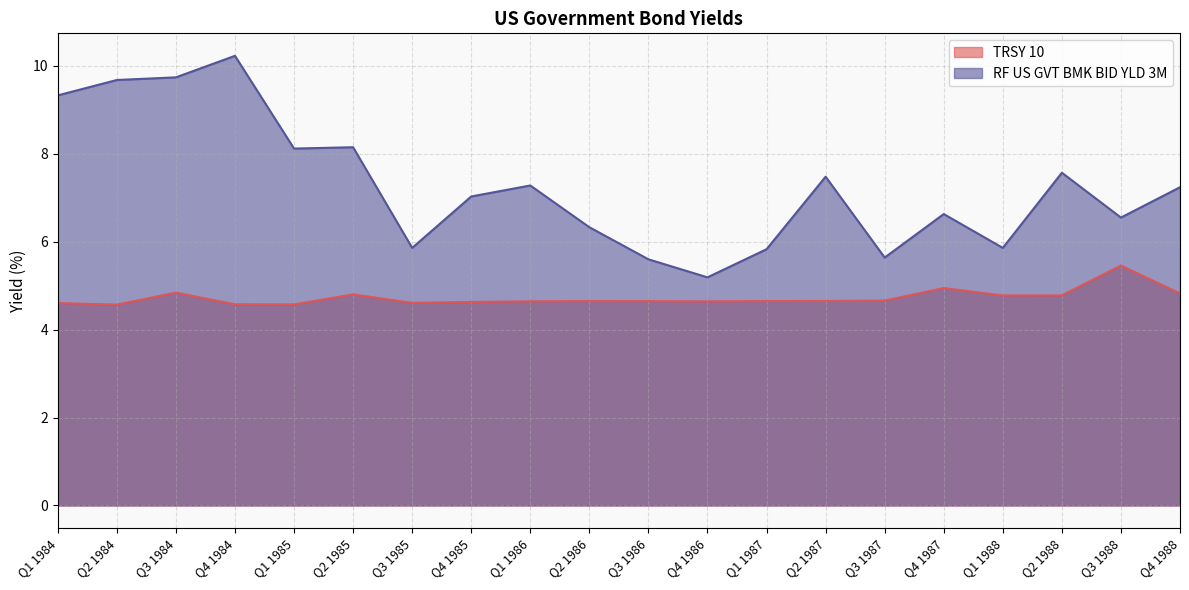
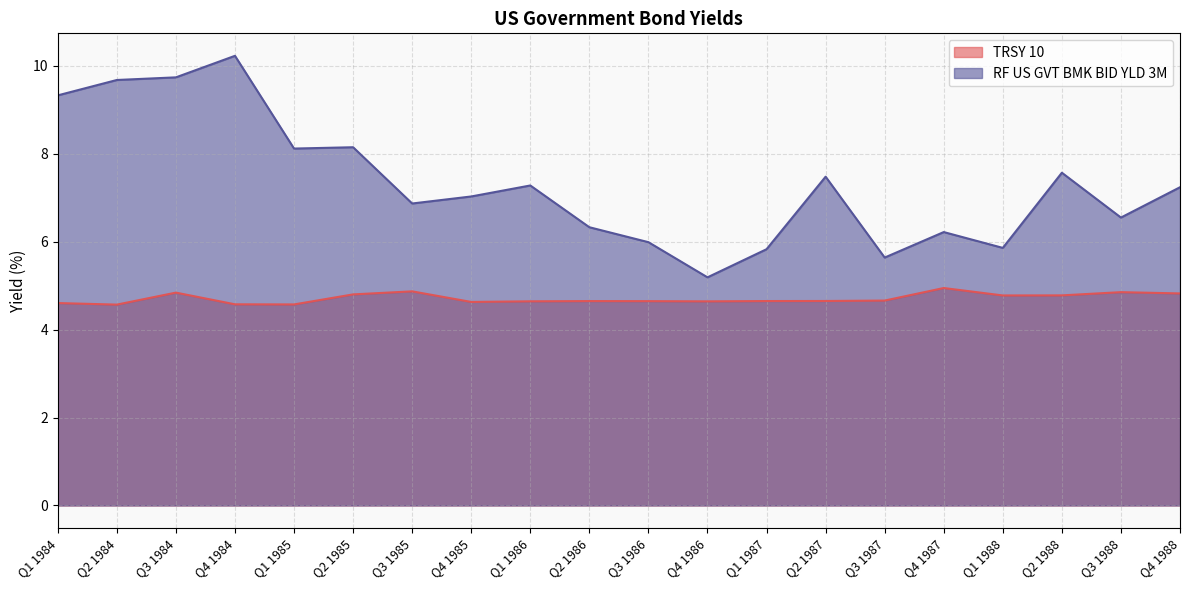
  {
    "TRSY 10": {
      "Q1 1984": 4.6,
      "Q2 1984": 4.6,
      "Q3 1984": 4.8,
      "Q4 1984": 4.6,
      "Q1 1985": 4.6,
      "Q2 1985": 4.8,
-     "Q3 1985": 4.6,
+     "Q3 1985": 4.9,
      "Q4 1985": 4.6,
      "Q1 1986": 4.6,
      "Q2 1986": 4.7,
      "Q3 1986": 4.6,
      "Q4 1986": 4.6,
      "Q1 1987": 4.7,
      "Q2 1987": 4.7,
      "Q3 1987": 4.7,
      "Q4 1987": 4.9,
      "Q1 1988": 4.8,
      "Q2 1988": 4.8,
-     "Q3 1988": 5.5,
+     "Q3 1988": 4.9,
      "Q4 1988": 4.8
    },
    "RF US GVT BMK BID YLD 3M": {
      "Q1 1984": 9.3,
      "Q2 1984": 9.7,
      "Q3 1984": 9.7,
      "Q4 1984": 10.2,
      "Q1 1985": 8.1,
      "Q2 1985": 8.2,
-     "Q3 1985": 5.9,
+     "Q3 1985": 6.9,
      "Q4 1985": 7.0,
      "Q1 1986": 7.3,
      "Q2 1986": 6.3,
-     "Q3 1986": 5.6,
+     "Q3 1986": 6.0,
      "Q4 1986": 5.2,
      "Q1 1987": 5.8,
      "Q2 1987": 7.5,
      "Q3 1987": 5.6,
-     "Q4 1987": 6.6,
+     "Q4 1987": 6.2,
      "Q1 1988": 5.9,
      "Q2 1988": 7.6,
      "Q3 1988": 6.6,
      "Q4 1988": 7.2
    }
  }
